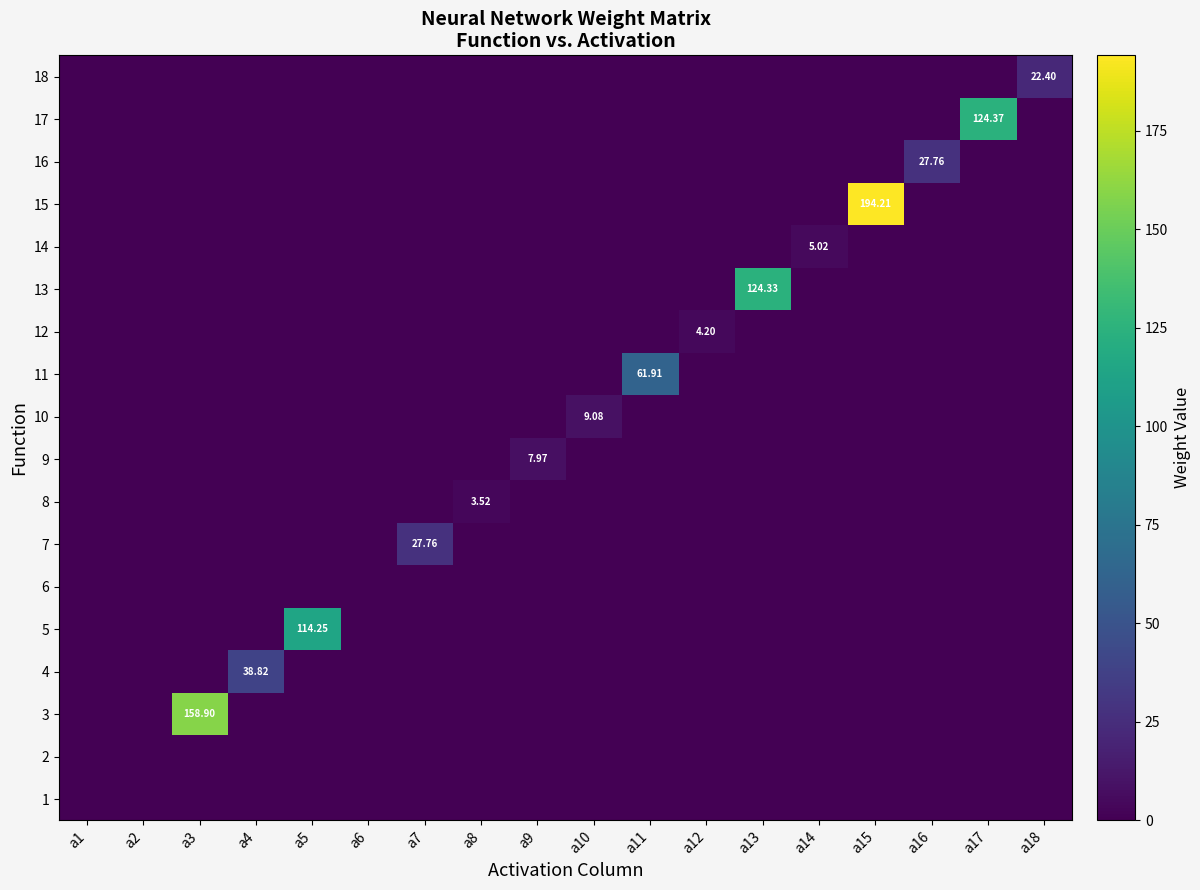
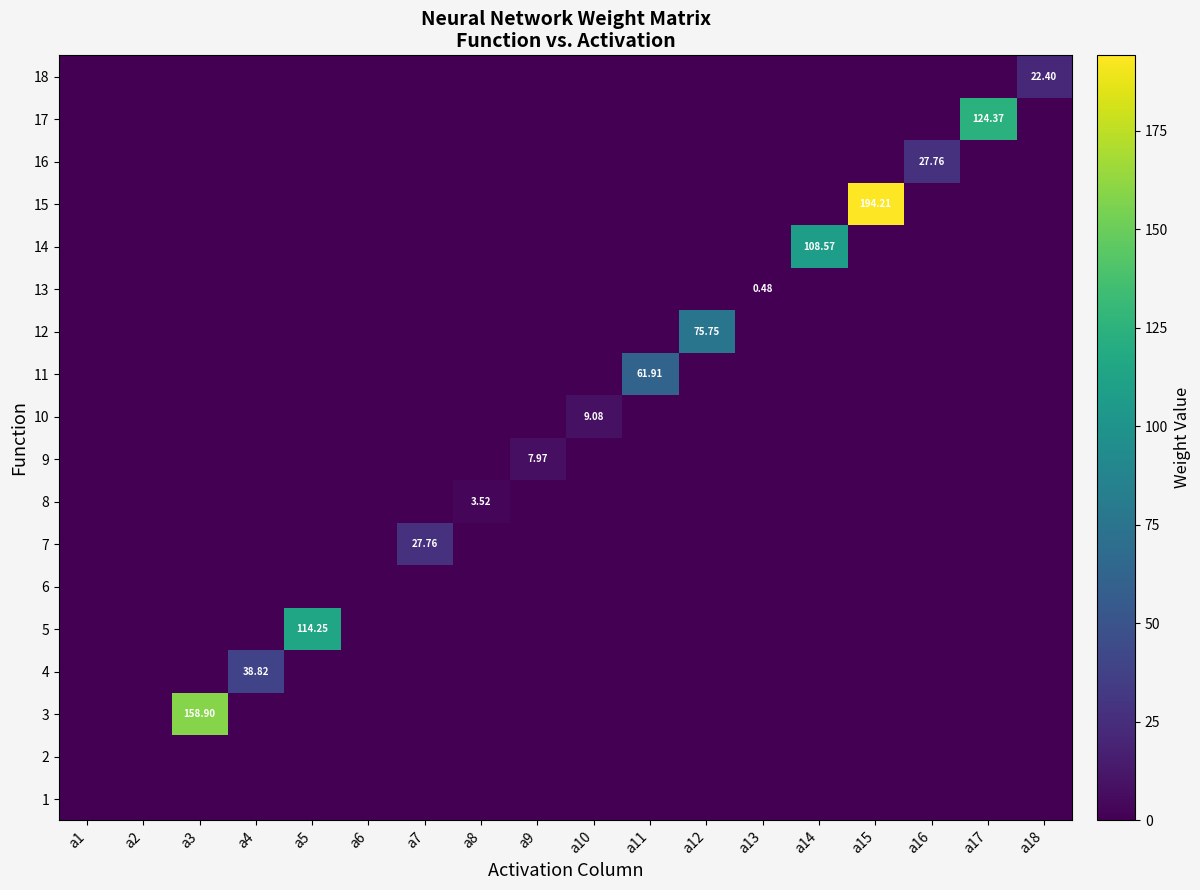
  {
    "18": {
      "a18": 22.40
    },
    "17": {
      "a17": 124.37
    },
    "16": {
      "a16": 27.76
    },
    "15": {
      "a15": 194.21
    },
    "14": {
-     "a14": 5.02
+     "a14": 108.57
    },
    "13": {
-     "a13": 124.33
+     "a13": 0.48
    },
    "12": {
-     "a12": 4.20
+     "a12": 75.75
    },
    "11": {
      "a11": 61.91
    },
    "10": {
      "a10": 9.08
    },
    "9": {
      "a9": 7.97
    },
    "8": {
      "a8": 3.52
    },
    "7": {
      "a7": 27.76
    },
    "5": {
      "a5": 114.25
    },
    "4": {
      "a4": 38.82
    },
    "3": {
      "a3": 158.90
    }
  }
